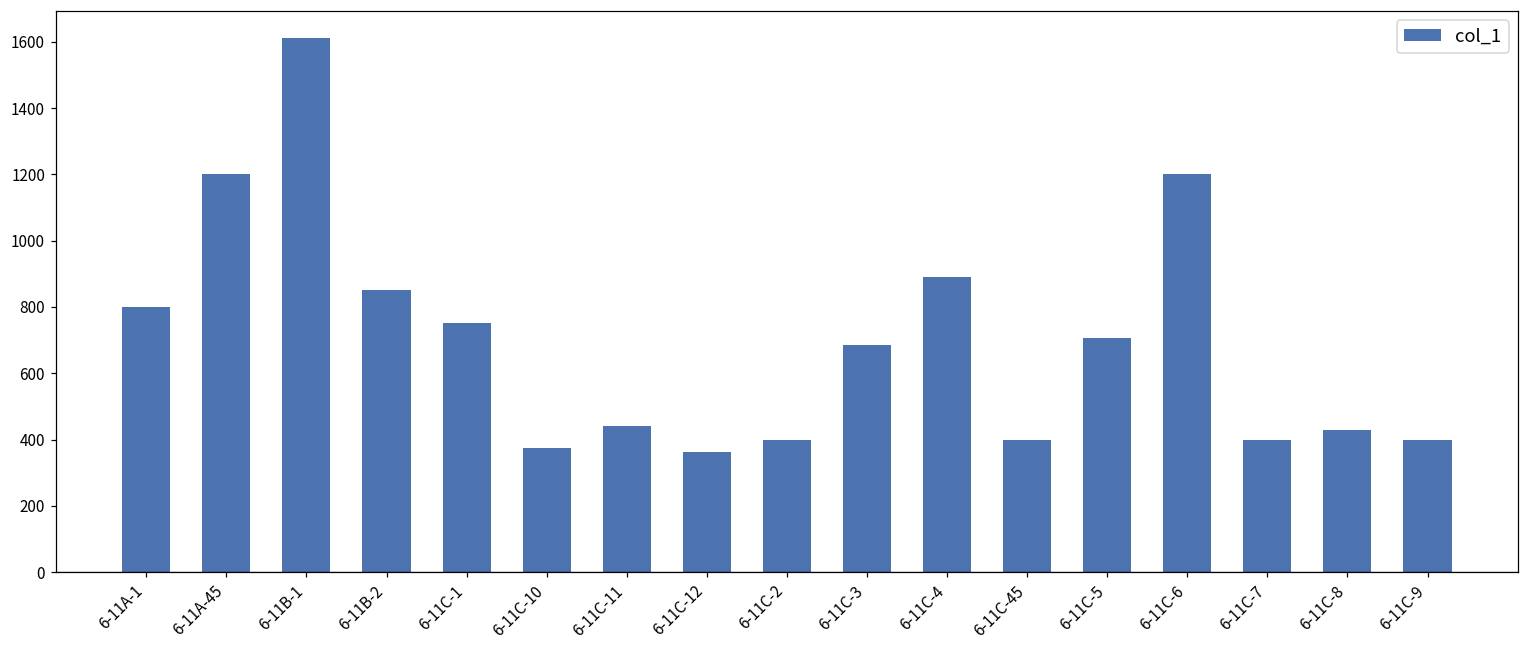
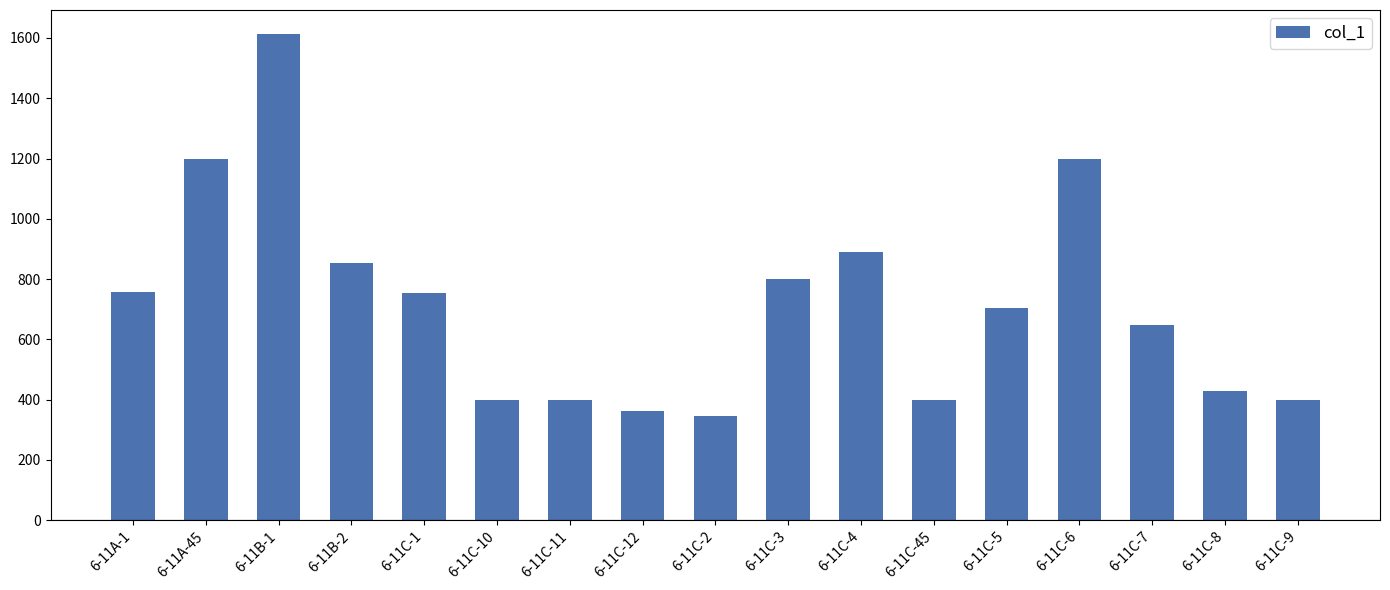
  {
-   "6-11A-1": 800,
+   "6-11A-1": 760,
    "6-11A-45": 1200,
    "6-11B-1": 1610,
    "6-11B-2": 850,
    "6-11C-1": 750,
-   "6-11C-10": 370,
-   "6-11C-11": 440,
+   "6-11C-10": 400,
+   "6-11C-11": 400,
    "6-11C-12": 360,
-   "6-11C-2": 400,
-   "6-11C-3": 690,
+   "6-11C-2": 340,
+   "6-11C-3": 800,
    "6-11C-4": 890,
    "6-11C-45": 400,
    "6-11C-5": 710,
    "6-11C-6": 1200,
-   "6-11C-7": 400,
+   "6-11C-7": 650,
    "6-11C-8": 430,
    "6-11C-9": 400
  }
